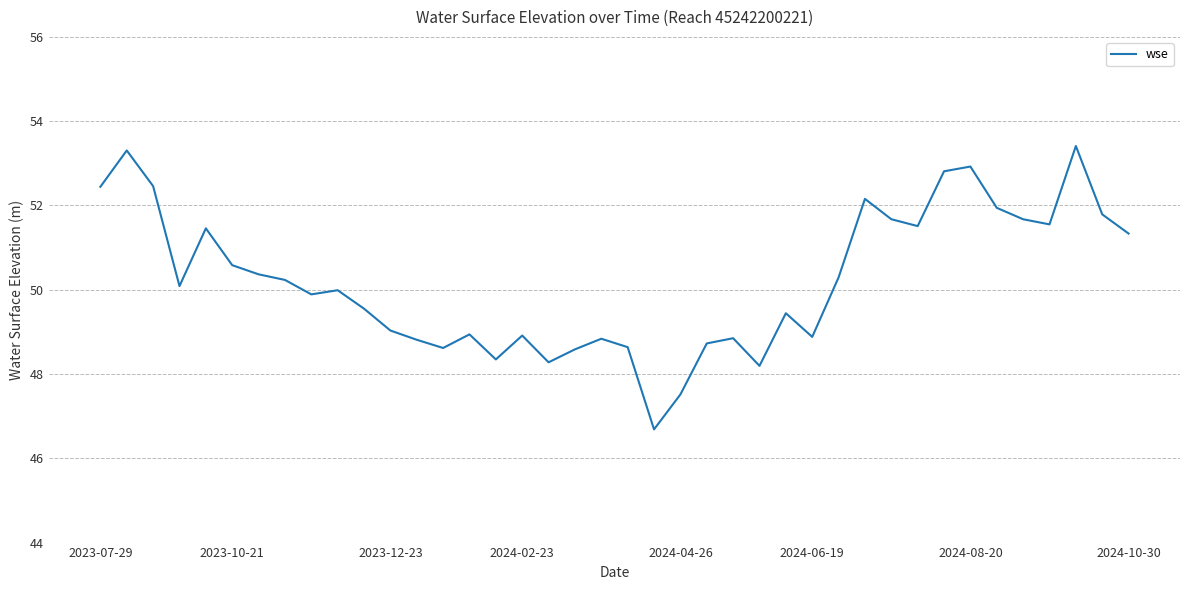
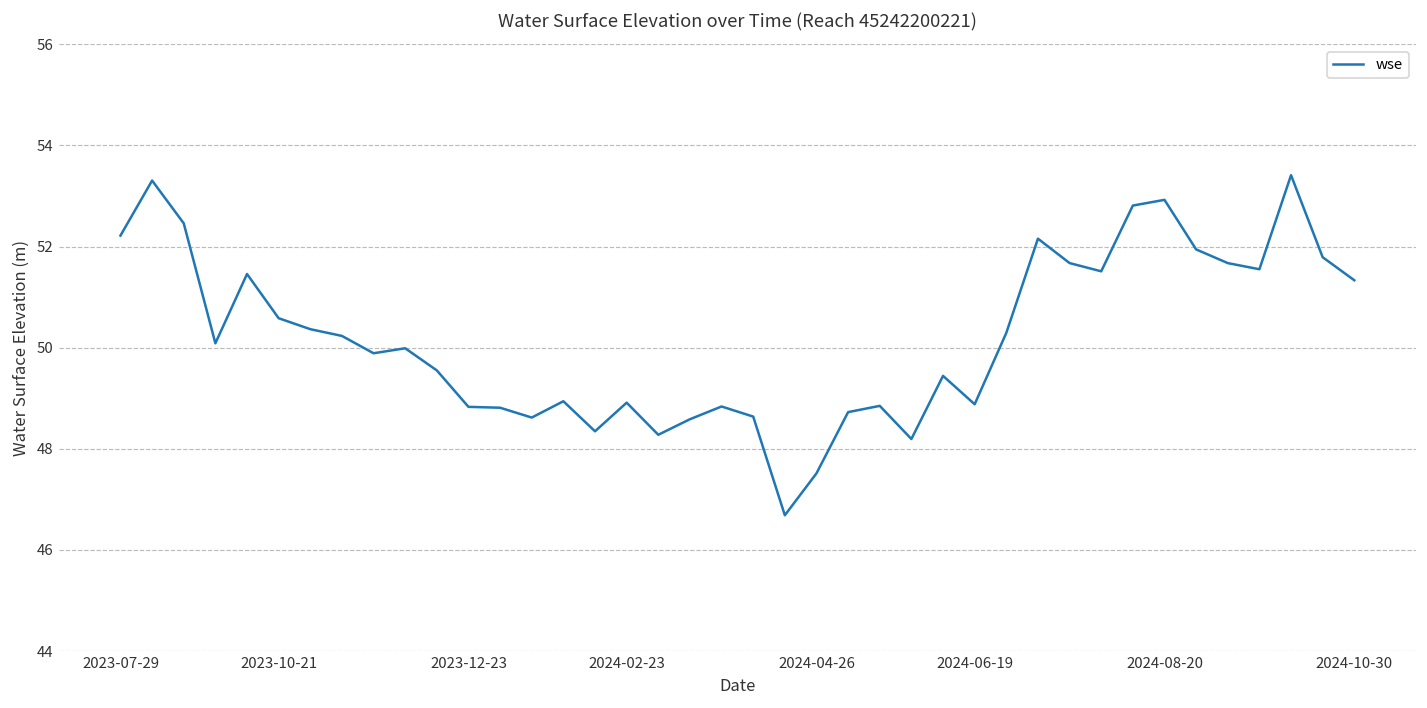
  {
-   "2023-07-29": 52.4,
+   "2023-07-29": 52.2,
    "2023-10-21": 50.6,
-   "2023-12-23": 49.0,
+   "2023-12-23": 48.8,
    "2024-02-23": 48.9,
    "2024-04-26": 47.5,
    "2024-06-19": 48.9,
    "2024-08-20": 52.9,
    "2024-10-30": 51.3
  }
